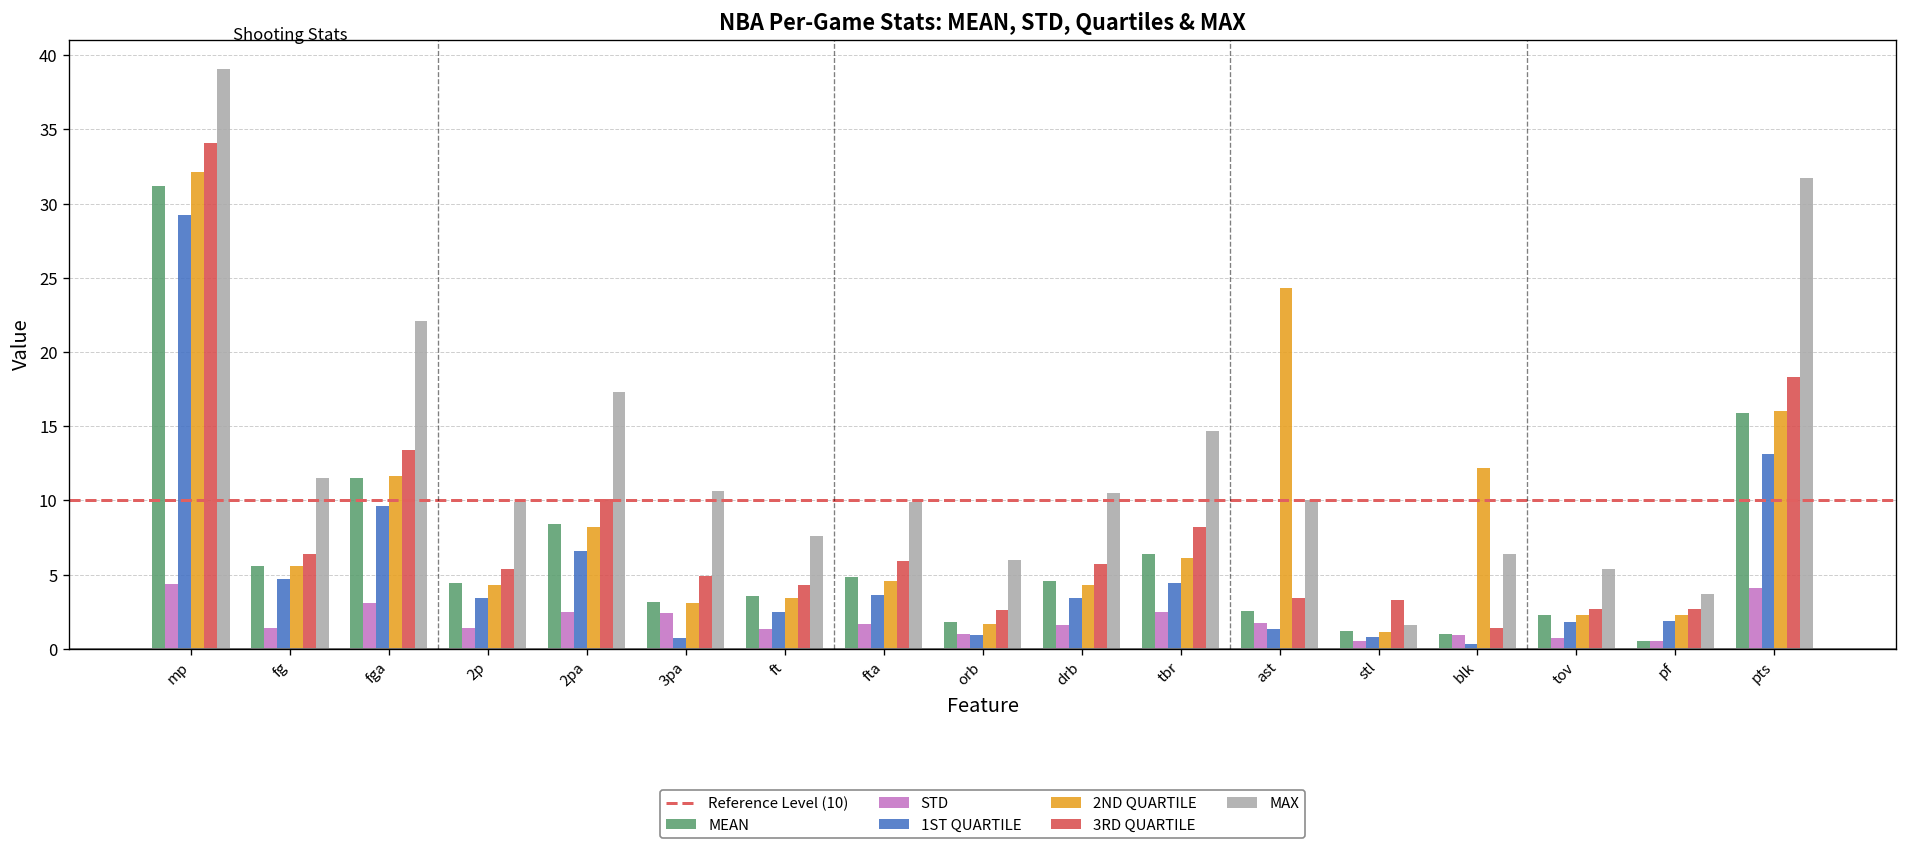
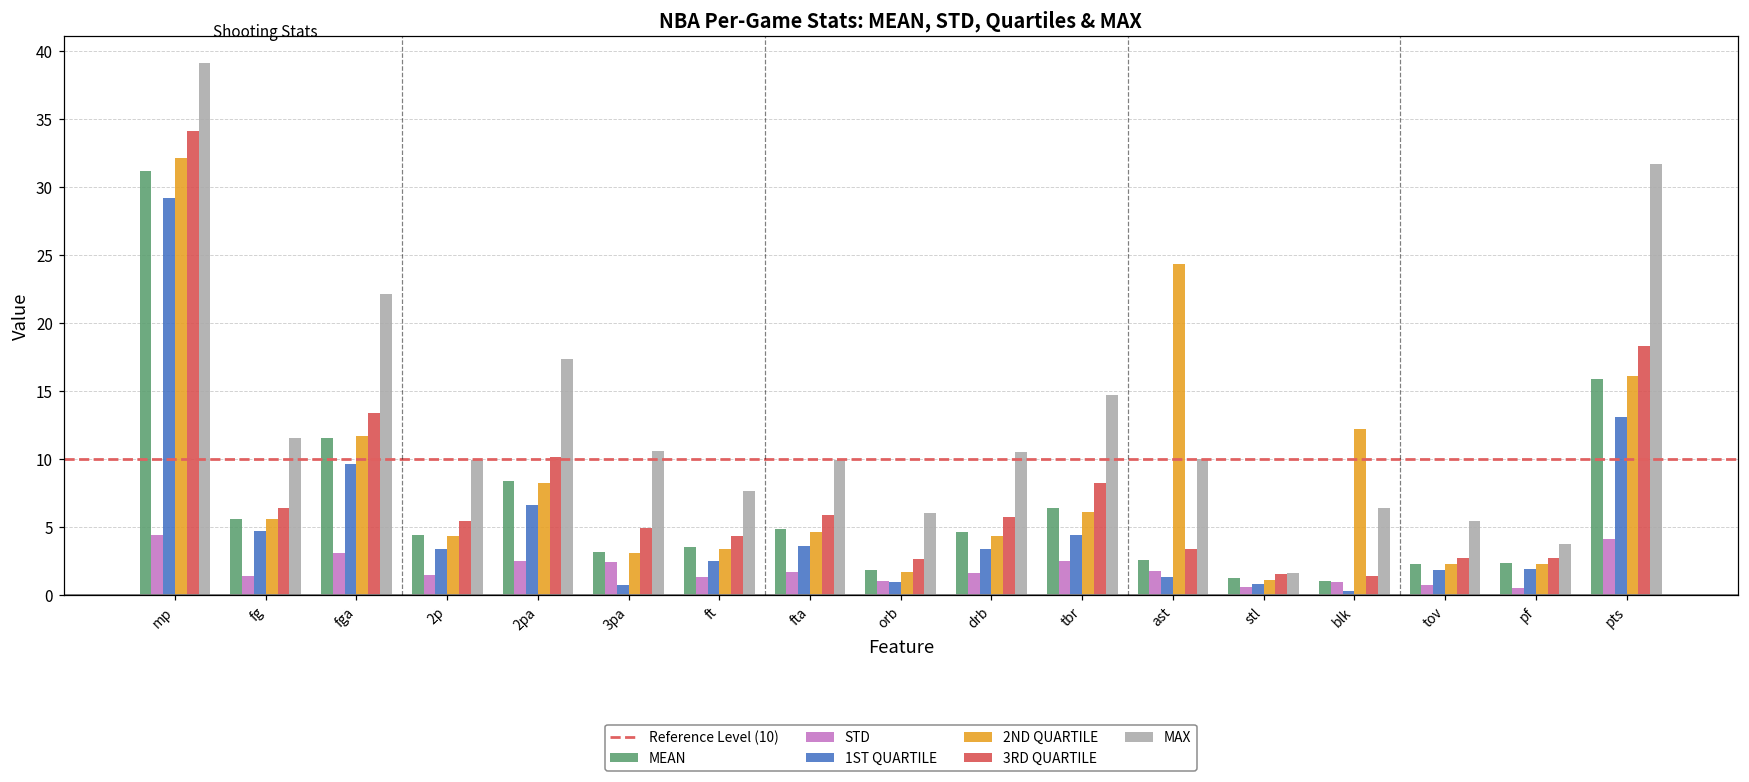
  {
    "MEAN": {
      "mp": 31.2,
      "fg": 5.6,
      "fga": 11.5,
      "2p": 4.4,
      "2pa": 8.4,
      "3pa": 3.1,
      "ft": 3.5,
      "fta": 4.8,
      "orb": 1.8,
      "drb": 4.6,
      "tbr": 6.4,
      "ast": 2.6,
      "stl": 1.2,
      "blk": 1.0,
      "tov": 2.3,
-     "pf": 0.5,
+     "pf": 2.3,
      "pts": 15.9
    },
    "STD": {
      "mp": 4.4,
      "fg": 1.4,
      "fga": 3.1,
      "2p": 1.4,
      "2pa": 2.5,
      "3pa": 2.4,
      "ft": 1.3,
      "fta": 1.7,
      "orb": 1.0,
      "drb": 1.6,
      "tbr": 2.5,
      "ast": 1.7,
      "stl": 0.6,
      "blk": 0.9,
      "tov": 0.7,
      "pf": 0.5,
      "pts": 4.1
    },
    "1ST QUARTILE": {
      "mp": 29.2,
      "fg": 4.7,
      "fga": 9.6,
      "2p": 3.4,
      "2pa": 6.6,
      "3pa": 0.7,
      "ft": 2.5,
      "fta": 3.6,
      "orb": 1.0,
      "drb": 3.4,
      "tbr": 4.4,
      "ast": 1.3,
      "stl": 0.8,
      "blk": 0.3,
      "tov": 1.8,
      "pf": 1.9,
      "pts": 13.1
    },
    "2ND QUARTILE": {
      "mp": 32.1,
      "fg": 5.6,
      "fga": 11.7,
      "2p": 4.3,
      "2pa": 8.2,
      "3pa": 3.1,
      "ft": 3.4,
      "fta": 4.6,
      "orb": 1.7,
      "drb": 4.3,
      "tbr": 6.1,
      "ast": 24.3,
      "stl": 1.1,
      "blk": 12.2,
      "tov": 2.3,
      "pf": 2.3,
      "pts": 16.1
    },
    "3RD QUARTILE": {
      "mp": 34.1,
      "fg": 6.4,
      "fga": 13.4,
      "2p": 5.4,
      "2pa": 10.1,
      "3pa": 4.9,
      "ft": 4.3,
      "fta": 5.9,
      "orb": 2.6,
      "drb": 5.7,
      "tbr": 8.2,
      "ast": 3.4,
-     "stl": 3.3,
+     "stl": 1.5,
      "blk": 1.4,
      "tov": 2.7,
      "pf": 2.7,
      "pts": 18.3
    },
    "MAX": {
      "mp": 39.1,
      "fg": 11.5,
      "fga": 22.1,
      "2p": 9.9,
      "2pa": 17.3,
      "3pa": 10.6,
      "ft": 7.6,
      "fta": 9.9,
      "orb": 6.0,
      "drb": 10.5,
      "tbr": 14.7,
      "ast": 10.0,
      "stl": 1.6,
      "blk": 6.4,
      "tov": 5.4,
      "pf": 3.7,
      "pts": 31.7
    }
  }
